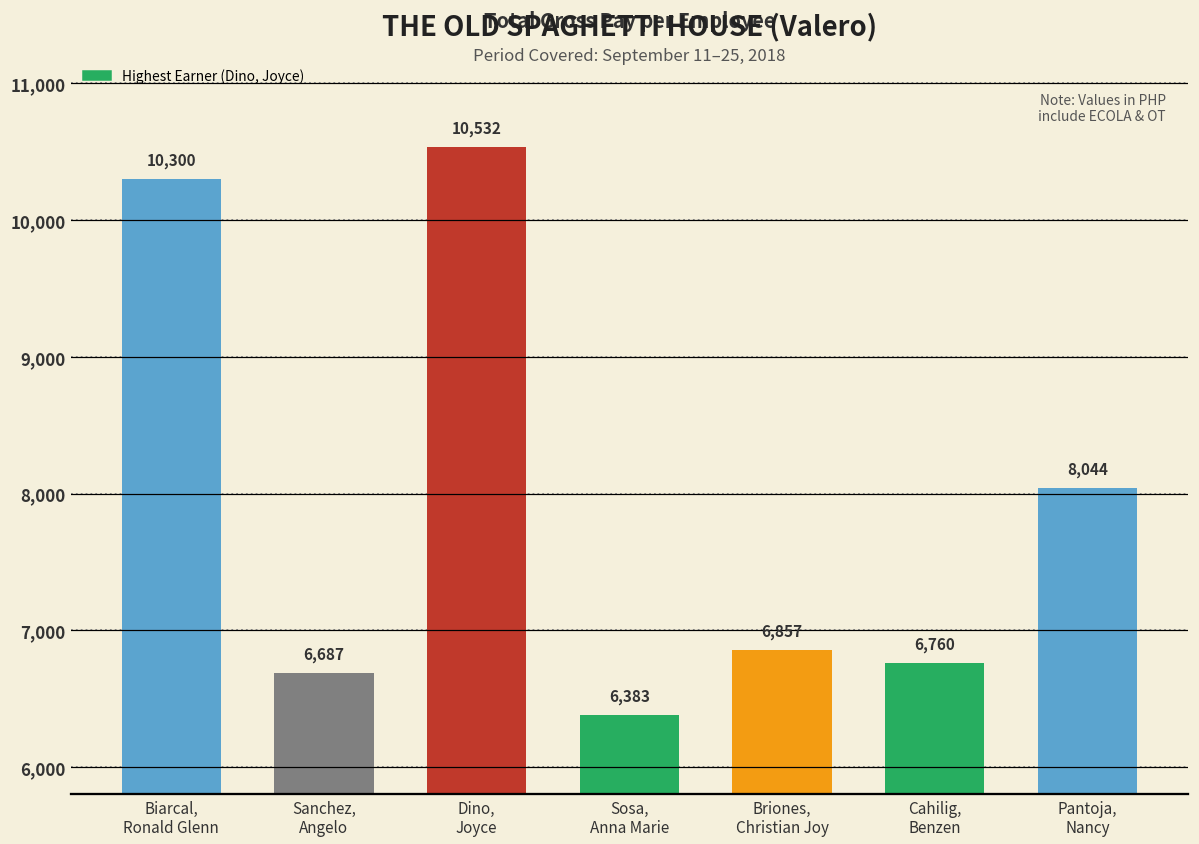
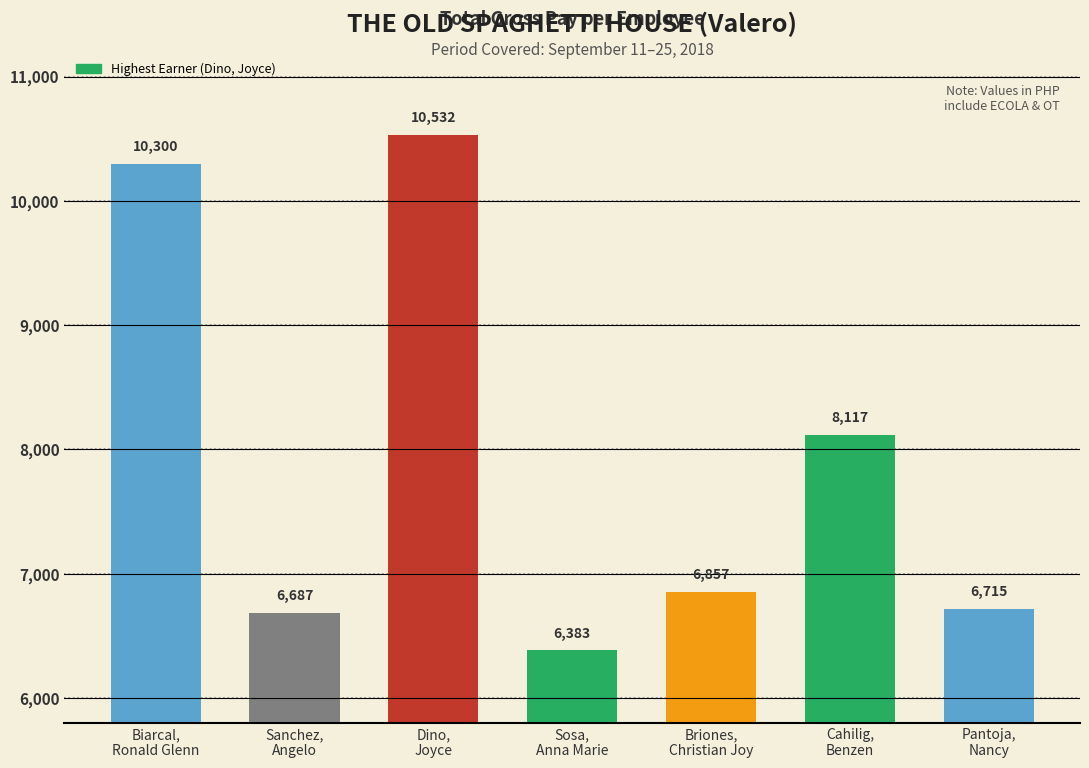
  {
    "Biarcal, Ronald Glenn": "10,300",
    "Sanchez, Angelo": "6,687",
    "Dino, Joyce": "10,532",
    "Sosa, Anna Marie": "6,383",
    "Briones, Christian Joy": "6,857",
-   "Cahilig, Benzen": "6,760",
-   "Pantoja, Nancy": "8,044"
+   "Cahilig, Benzen": "8,117",
+   "Pantoja, Nancy": "6,715"
  }
